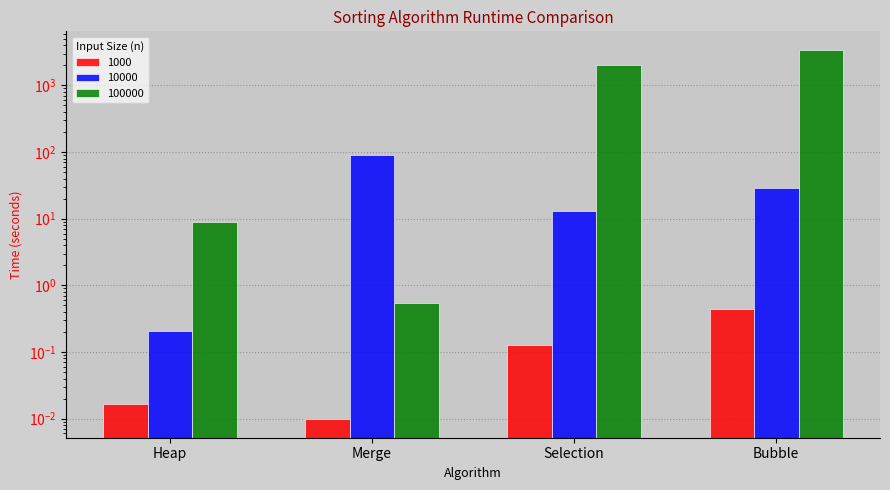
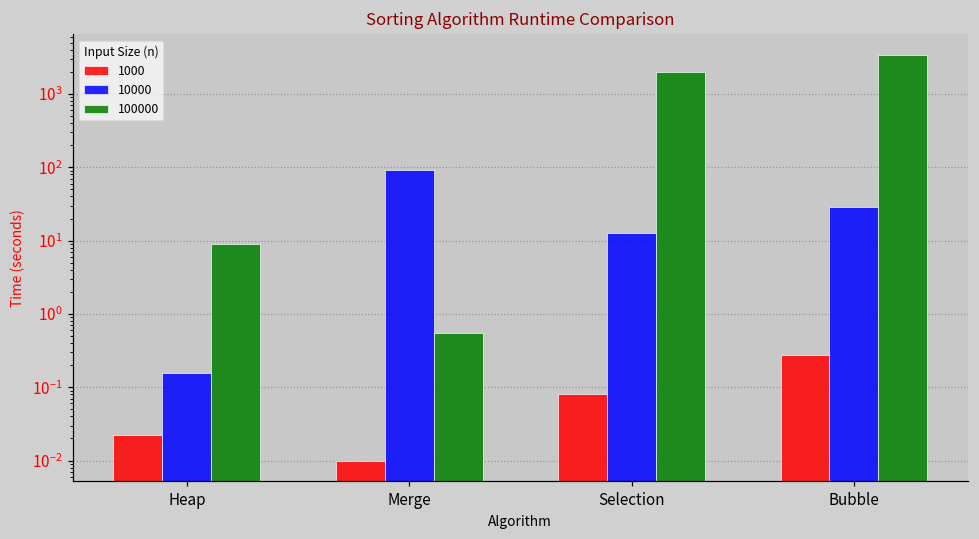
  {
    "1000": {
-     "Heap": 0.016,
+     "Heap": 0.022,
      "Merge": 0.010,
-     "Selection": 0.13,
-     "Bubble": 0.4
+     "Selection": 0.08,
+     "Bubble": 0.28
    },
    "10000": {
-     "Heap": 0.21,
+     "Heap": 0.16,
      "Merge": 90,
      "Selection": 13,
      "Bubble": 28
    },
    "100000": {
      "Heap": 9,
      "Merge": 0.6,
      "Selection": 2000,
      "Bubble": 3000
    }
  }
